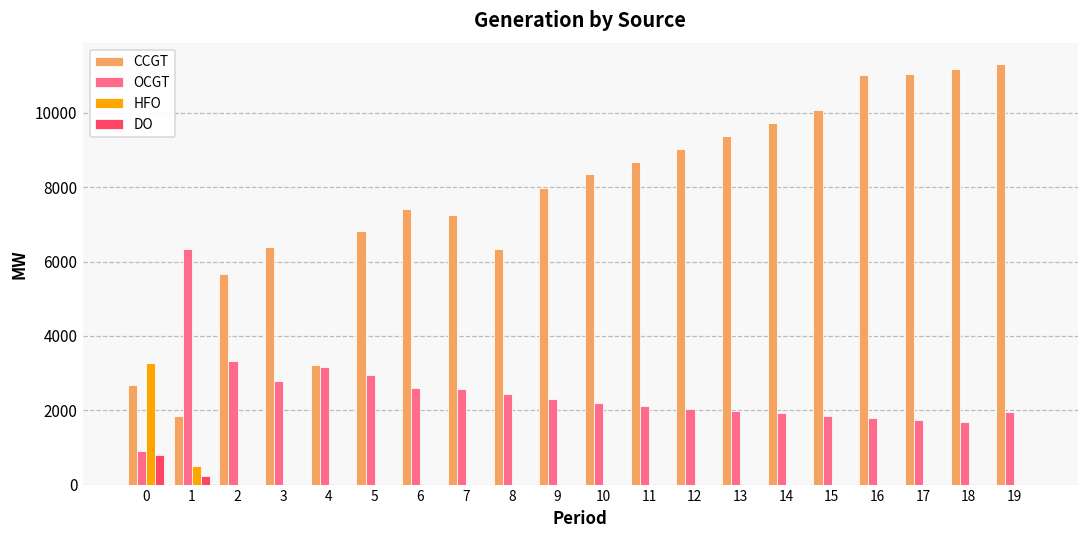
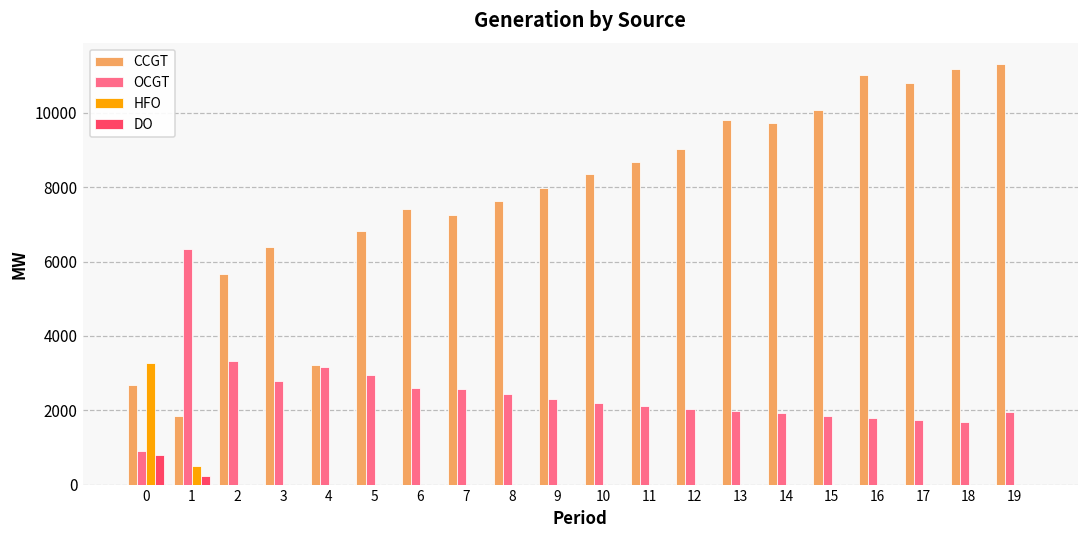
  {
    "CCGT": {
      "0": 2700,
      "1": 1800,
      "2": 5700,
      "3": 6400,
      "4": 3200,
      "5": 6800,
      "6": 7400,
      "7": 7300,
-     "8": 6300,
+     "8": 7600,
      "9": 8000,
      "10": 8300,
      "11": 8700,
      "12": 9000,
-     "13": 9400,
+     "13": 9800,
      "14": 9700,
      "15": 10100,
      "16": 11000,
-     "17": 11100,
+     "17": 10800,
      "18": 11200,
      "19": 11300
    },
    "HFO": {
      "0": 3300,
      "1": 500,
      "2": 0,
      "3": 0,
      "4": 0,
      "5": 0,
      "6": 0,
      "7": 0,
      "8": 0,
      "9": 0,
      "10": 0,
      "11": 0,
      "12": 0,
      "13": 0,
      "14": 0,
      "15": 0,
      "16": 0,
      "17": 0,
      "18": 0,
      "19": 0
    }
  }
